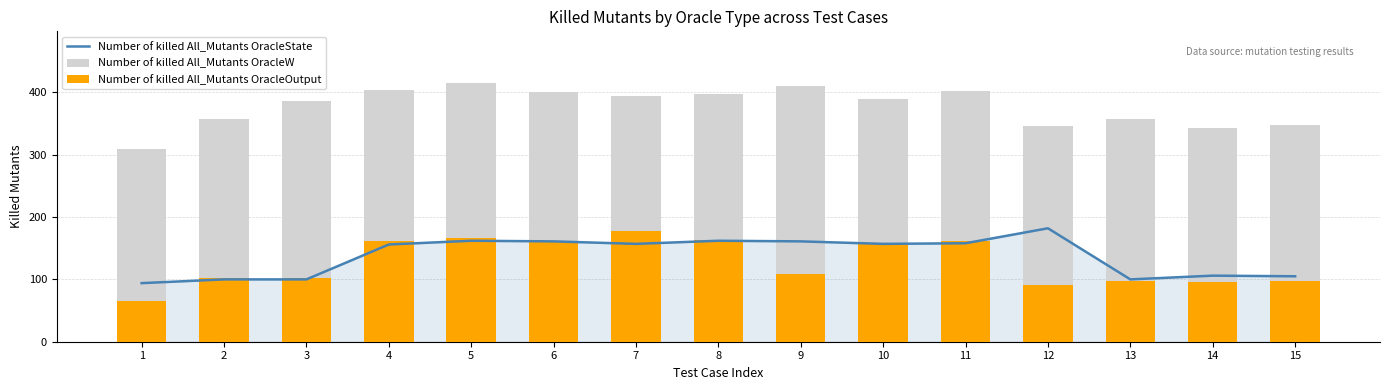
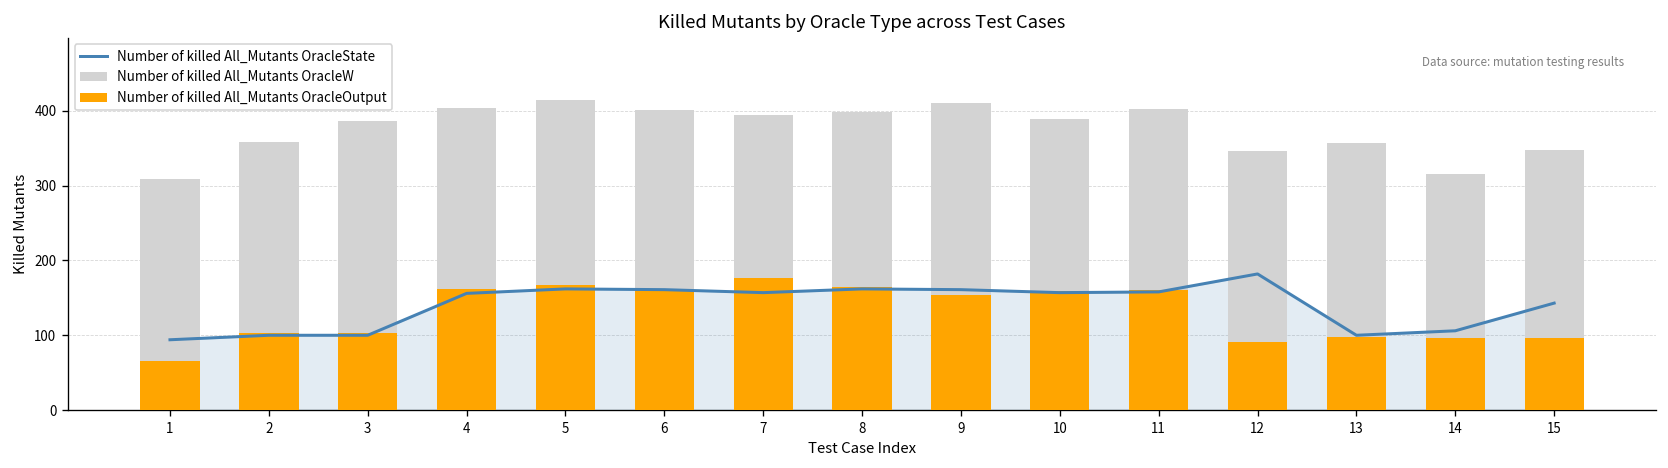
  {
    "Number of killed All_Mutants OracleState": {
      "1": 90,
      "2": 100,
      "3": 100,
      "4": 160,
      "5": 160,
      "6": 160,
      "7": 160,
      "8": 160,
      "9": 160,
      "10": 160,
      "11": 160,
      "12": 180,
      "13": 100,
      "14": 110,
-     "15": 110
+     "15": 140
    },
    "Number of killed All_Mutants OracleW": {
      "1": 310,
      "2": 360,
      "3": 390,
      "4": 400,
      "5": 420,
      "6": 400,
      "7": 390,
      "8": 400,
      "9": 410,
      "10": 390,
      "11": 400,
      "12": 350,
      "13": 360,
-     "14": 340,
+     "14": 320,
      "15": 350
    },
    "Number of killed All_Mutants OracleOutput": {
-     "9": 110
+     "9": 150
    }
  }
